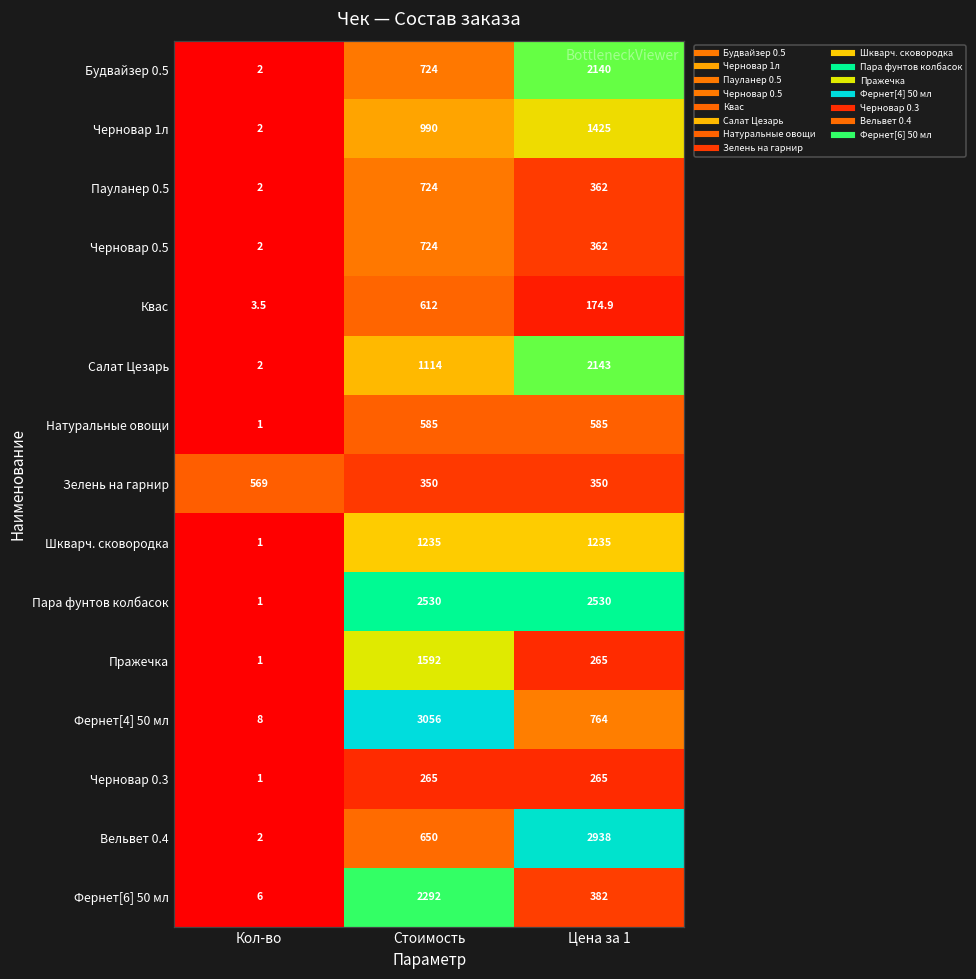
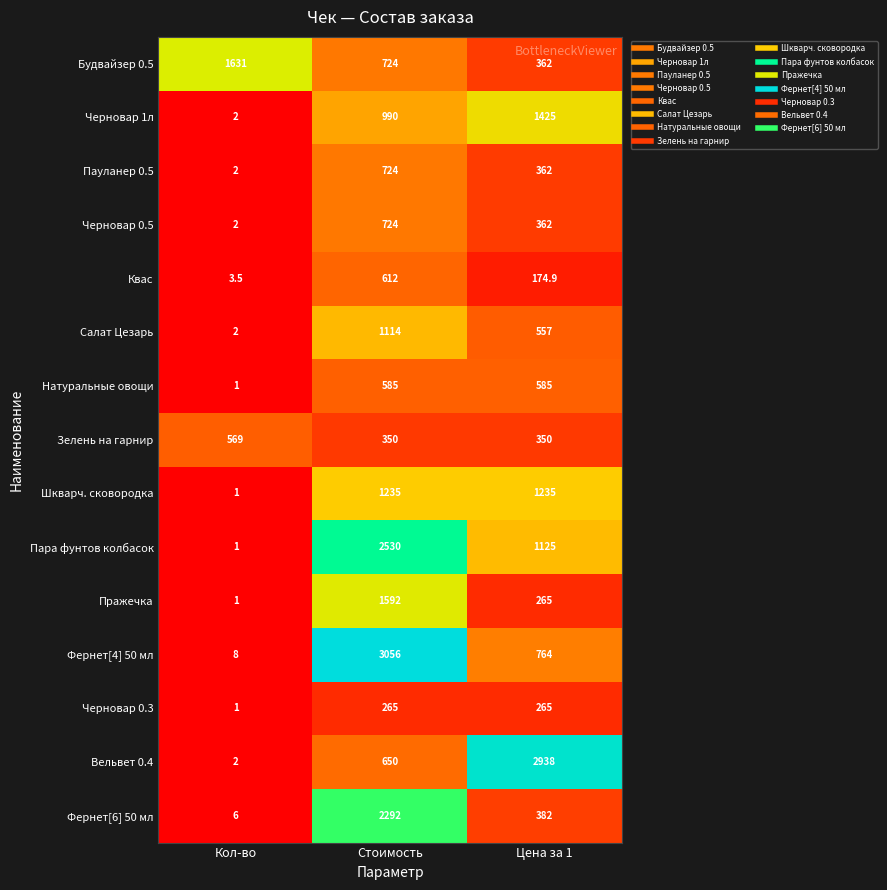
  {
    "Будвайзер 0.5": {
-     "Кол-во": 2,
+     "Кол-во": 1631,
      "Стоимость": 724,
-     "Цена за 1": 2140
+     "Цена за 1": 362
    },
    "Черновар 1л": {
      "Кол-во": 2,
      "Стоимость": 990,
      "Цена за 1": 1425
    },
    "Пауланер 0.5": {
      "Кол-во": 2,
      "Стоимость": 724,
      "Цена за 1": 362
    },
    "Черновар 0.5": {
      "Кол-во": 2,
      "Стоимость": 724,
      "Цена за 1": 362
    },
    "Квас": {
      "Кол-во": 3.5,
      "Стоимость": 612,
      "Цена за 1": 174.9
    },
    "Салат Цезарь": {
      "Кол-во": 2,
      "Стоимость": 1114,
-     "Цена за 1": 2143
+     "Цена за 1": 557
    },
    "Натуральные овощи": {
      "Кол-во": 1,
      "Стоимость": 585,
      "Цена за 1": 585
    },
    "Зелень на гарнир": {
      "Кол-во": 569,
      "Стоимость": 350,
      "Цена за 1": 350
    },
    "Шкварч. сковородка": {
      "Кол-во": 1,
      "Стоимость": 1235,
      "Цена за 1": 1235
    },
    "Пара фунтов колбасок": {
      "Кол-во": 1,
      "Стоимость": 2530,
-     "Цена за 1": 2530
+     "Цена за 1": 1125
    },
    "Пражечка": {
      "Кол-во": 1,
      "Стоимость": 1592,
      "Цена за 1": 265
    },
    "Фернет[4] 50 мл": {
      "Кол-во": 8,
      "Стоимость": 3056,
      "Цена за 1": 764
    },
    "Черновар 0.3": {
      "Кол-во": 1,
      "Стоимость": 265,
      "Цена за 1": 265
    },
    "Вельвет 0.4": {
      "Кол-во": 2,
      "Стоимость": 650,
      "Цена за 1": 2938
    },
    "Фернет[6] 50 мл": {
      "Кол-во": 6,
      "Стоимость": 2292,
      "Цена за 1": 382
    }
  }
